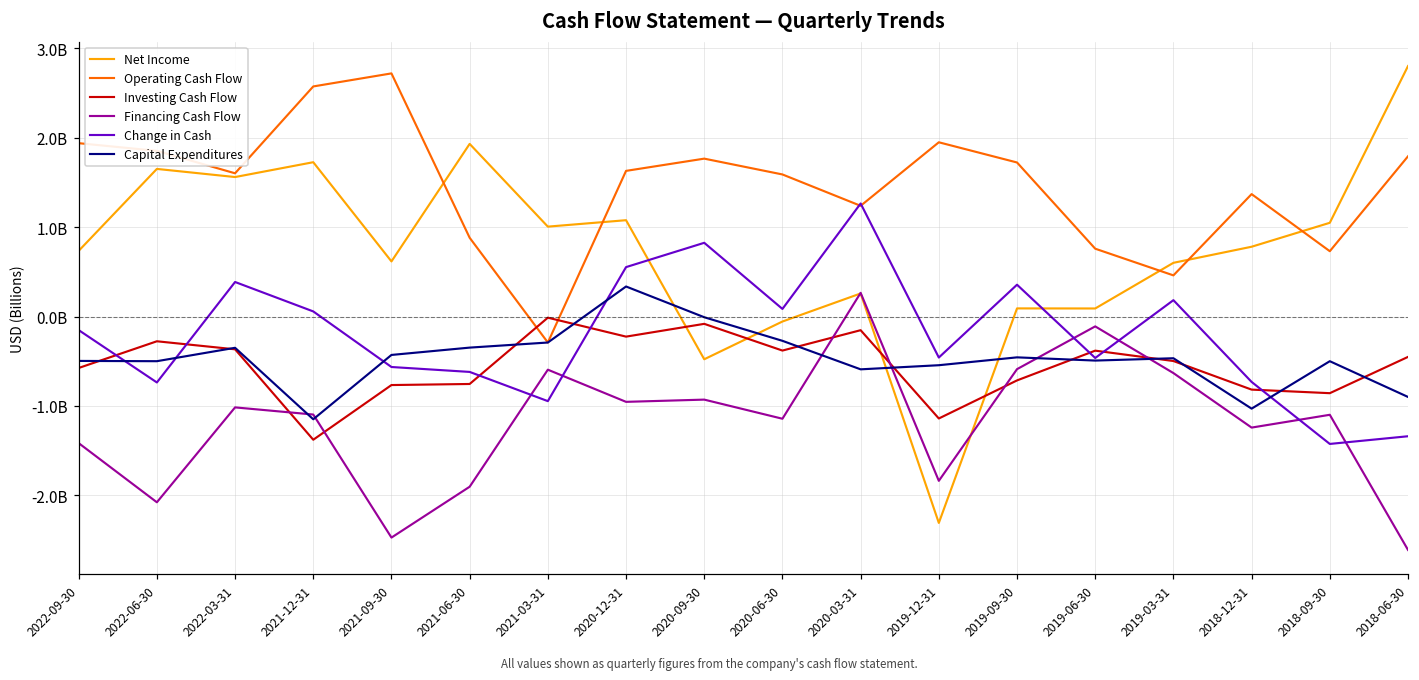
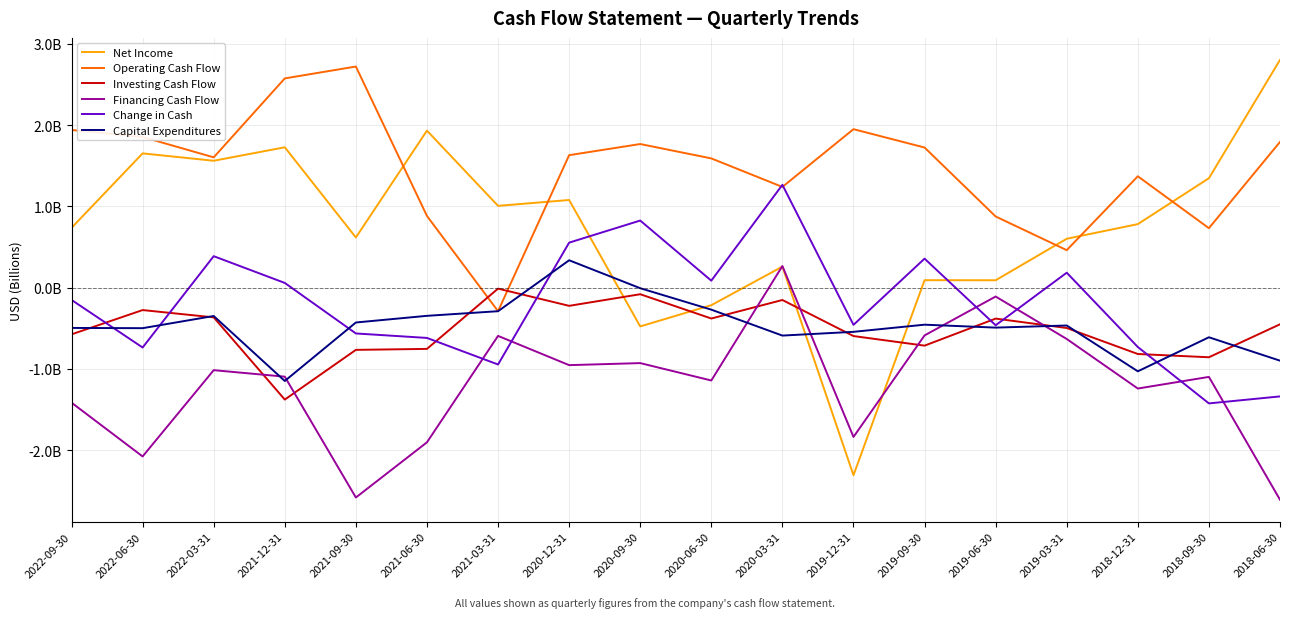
  {
    "Net Income": {
      "2022-09-30": 700000000,
      "2022-06-30": 1700000000,
      "2022-03-31": 1600000000,
      "2021-12-31": 1700000000,
      "2021-09-30": 600000000,
      "2021-06-30": 1900000000,
      "2021-03-31": 1000000000,
      "2020-12-31": 1100000000,
      "2020-09-30": -500000000,
-     "2020-06-30": -100000000,
+     "2020-06-30": -200000000,
      "2019-12-31": -2300000000,
      "2019-09-30": 100000000,
      "2019-06-30": 100000000,
      "2019-03-31": 600000000,
      "2018-12-31": 800000000,
-     "2018-09-30": 1000000000,
+     "2018-09-30": 1300000000,
      "2018-06-30": 2800000000
    },
    "Operating Cash Flow": {
      "2022-09-30": 1900000000,
      "2022-03-31": 1600000000,
      "2021-12-31": 2600000000,
      "2021-09-30": 2700000000,
      "2021-06-30": 900000000,
      "2020-12-31": 1600000000,
      "2020-09-30": 1800000000,
      "2020-06-30": 1600000000,
      "2019-12-31": 2000000000,
      "2019-09-30": 1700000000,
-     "2019-06-30": 800000000,
+     "2019-06-30": 900000000,
      "2019-03-31": 500000000,
      "2018-12-31": 1400000000,
      "2018-09-30": 700000000,
      "2018-06-30": 1800000000
    },
    "Investing Cash Flow": {
      "2022-09-30": -600000000,
      "2022-06-30": -300000000,
      "2021-12-31": -1400000000,
      "2021-09-30": -800000000,
      "2021-06-30": -800000000,
      "2021-03-31": 0,
      "2020-12-31": -200000000,
      "2020-09-30": -100000000,
      "2020-06-30": -400000000,
      "2020-03-31": -200000000,
-     "2019-12-31": -1100000000,
+     "2019-12-31": -600000000,
      "2019-09-30": -700000000,
      "2019-06-30": -400000000,
      "2018-12-31": -800000000,
      "2018-09-30": -900000000,
      "2018-06-30": -500000000
    },
    "Financing Cash Flow": {
      "2022-09-30": -1400000000,
      "2022-06-30": -2100000000,
      "2022-03-31": -1000000000,
      "2021-12-31": -1100000000,
-     "2021-09-30": -2500000000,
+     "2021-09-30": -2600000000,
      "2021-06-30": -1900000000,
      "2021-03-31": -600000000,
      "2020-12-31": -1000000000,
      "2020-09-30": -900000000,
      "2020-06-30": -1100000000,
      "2019-12-31": -1800000000,
      "2019-09-30": -600000000,
      "2019-06-30": -100000000,
      "2019-03-31": -600000000,
      "2018-12-31": -1200000000,
      "2018-09-30": -1100000000,
      "2018-06-30": -2600000000
    },
    "Change in Cash": {
      "2022-09-30": -200000000,
      "2022-06-30": -700000000,
      "2022-03-31": 400000000,
      "2021-12-31": 100000000,
      "2021-09-30": -600000000,
      "2021-06-30": -600000000,
      "2021-03-31": -900000000,
      "2020-12-31": 600000000,
      "2020-09-30": 800000000,
      "2020-06-30": 100000000,
      "2019-12-31": -500000000,
      "2019-09-30": 400000000,
      "2019-03-31": 200000000,
      "2018-12-31": -700000000,
      "2018-09-30": -1400000000,
      "2018-06-30": -1300000000
    },
    "Capital Expenditures": {
      "2022-09-30": -500000000,
      "2022-06-30": -500000000,
      "2021-12-31": -1200000000,
      "2021-09-30": -400000000,
      "2021-06-30": -300000000,
      "2020-12-31": 300000000,
      "2020-09-30": 0,
      "2020-06-30": -300000000,
      "2020-03-31": -600000000,
      "2019-12-31": -500000000,
      "2019-09-30": -500000000,
      "2018-12-31": -1000000000,
-     "2018-09-30": -500000000,
+     "2018-09-30": -600000000,
      "2018-06-30": -900000000
    }
  }
